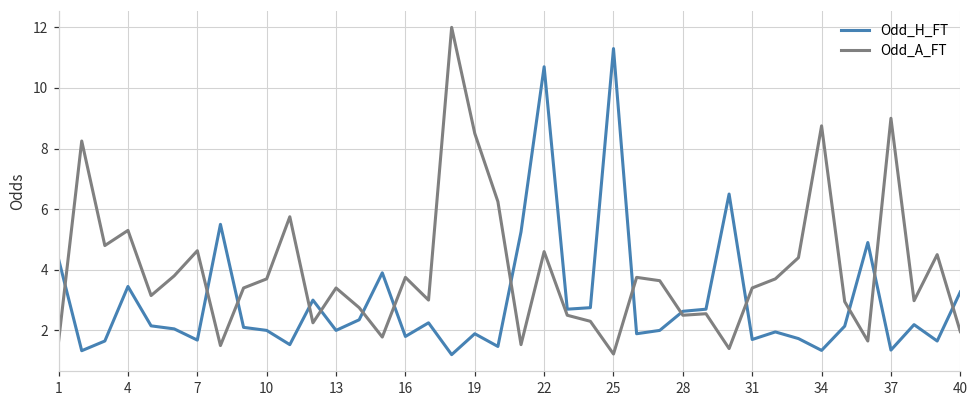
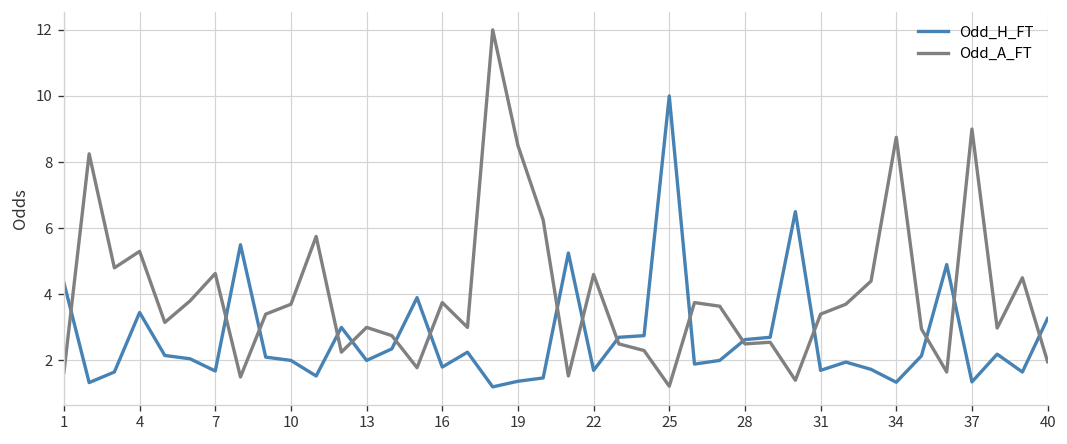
  {
    "Odd_H_FT": {
      "1": 4.4,
      "4": 3.5,
      "7": 1.7,
      "10": 2.0,
      "13": 2.0,
      "16": 1.8,
-     "19": 1.9,
-     "22": 10.7,
-     "25": 11.3,
+     "19": 1.4,
+     "22": 1.7,
+     "25": 10.0,
      "28": 2.6,
      "31": 1.7,
      "34": 1.3,
      "37": 1.4,
      "40": 3.3
    },
    "Odd_A_FT": {
      "1": 1.6,
      "4": 5.3,
      "7": 4.6,
      "10": 3.7,
-     "13": 3.4,
+     "13": 3.0,
      "16": 3.8,
      "19": 8.5,
      "22": 4.6,
      "25": 1.2,
      "28": 2.5,
      "31": 3.4,
      "34": 8.8,
      "37": 9.0,
      "40": 2.0
    }
  }
